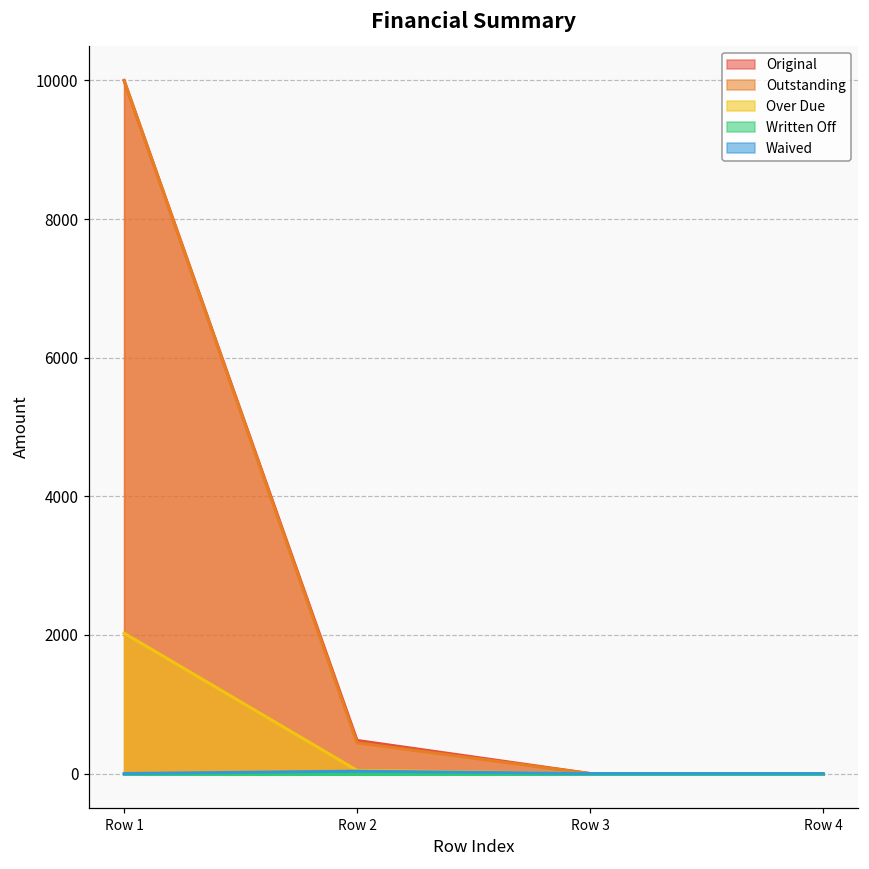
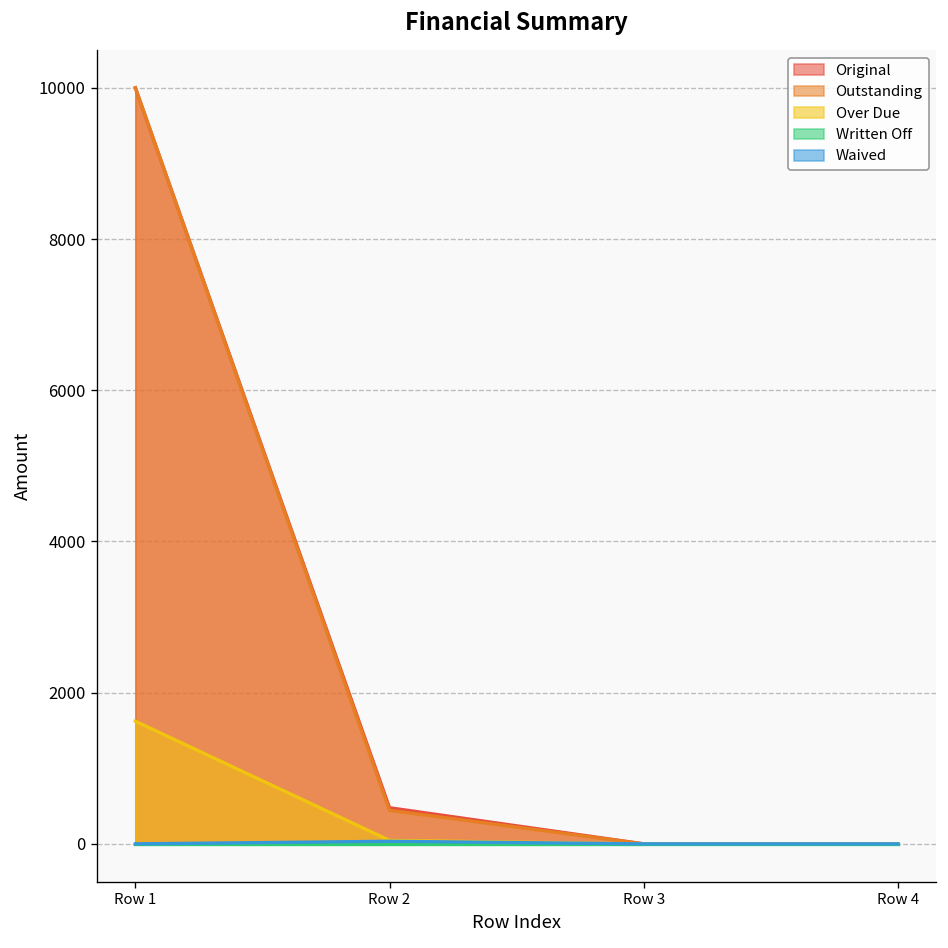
  {
    "Over Due": {
-     "Row 1": 2000
+     "Row 1": 1600
    }
  }
